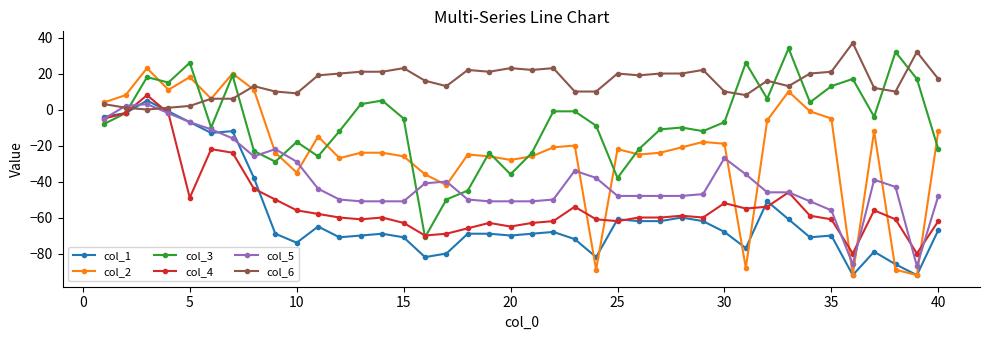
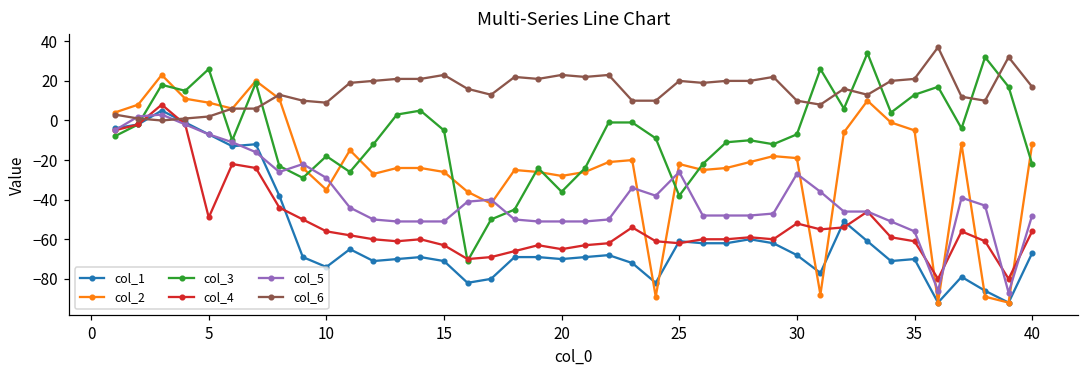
  {
    "col_1": {
      "10": -74,
      "15": -71,
      "20": -70,
      "30": -68,
      "35": -70,
      "40": -67
    },
    "col_2": {
-     "5": 18,
+     "5": 9,
      "10": -35,
      "15": -26,
      "20": -28,
      "25": -22,
      "30": -19,
      "35": -5,
      "40": -12
    },
    "col_3": {
      "5": 26,
      "10": -18,
      "15": -5,
      "20": -36,
      "25": -38,
      "30": -7,
      "35": 13,
      "40": -22
    },
    "col_4": {
      "5": -49,
      "10": -56,
      "15": -63,
      "20": -65,
      "30": -52,
      "35": -61,
-     "40": -62
+     "40": -56
    },
    "col_5": {
      "10": -29,
      "15": -51,
      "20": -51,
-     "25": -48,
+     "25": -26,
      "30": -27,
      "35": -56,
      "40": -48
    },
    "col_6": {
      "5": 2,
      "10": 9,
      "15": 23,
      "20": 23,
      "25": 20,
      "30": 10,
      "35": 21,
      "40": 17
    }
  }
